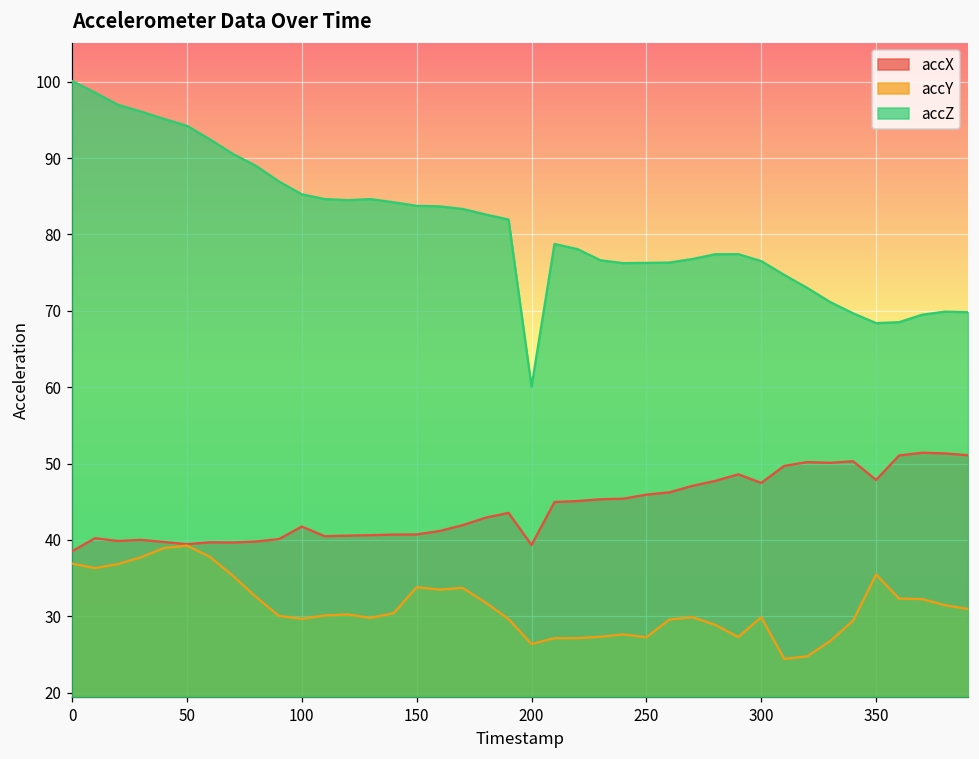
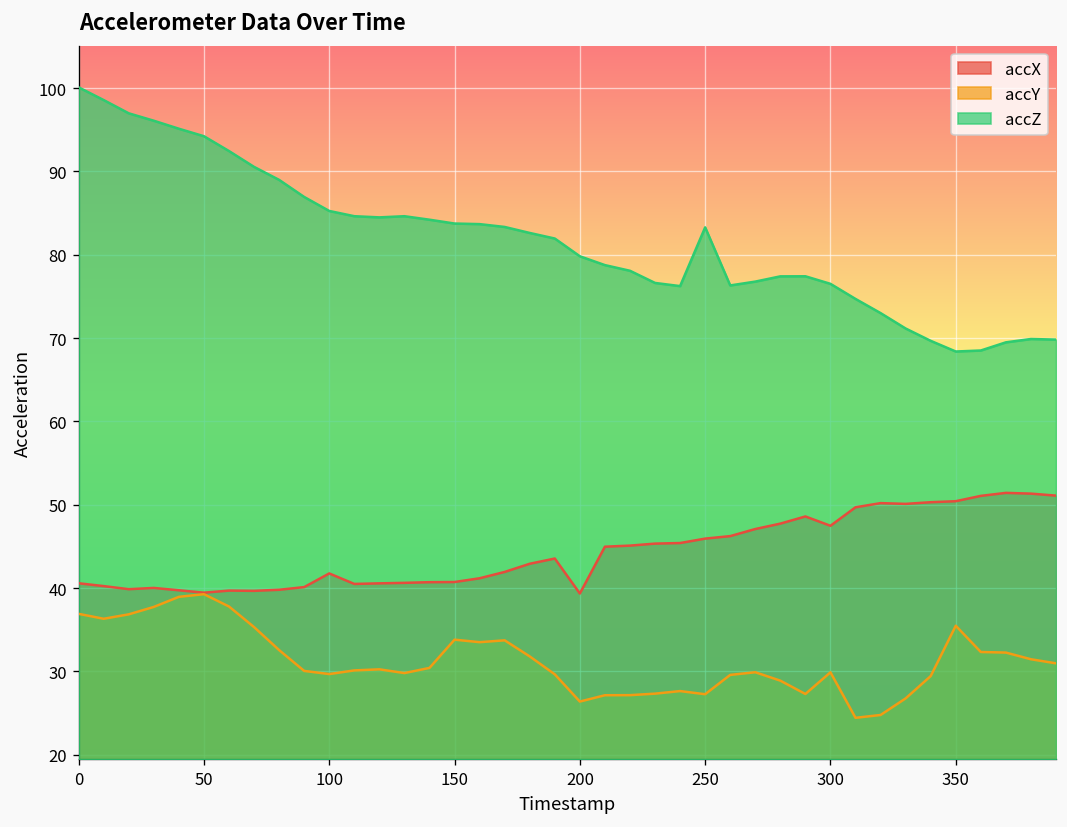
  {
    "accX": {
-     "0": 39,
+     "0": 41,
      "100": 42,
      "150": 41,
      "200": 39,
      "250": 46,
      "300": 47,
-     "350": 48
+     "350": 50
    },
    "accY": {
      "0": 37,
      "100": 30,
      "150": 34,
      "200": 26,
      "250": 27,
      "300": 30,
      "350": 35
    },
    "accZ": {
      "0": 100,
      "50": 94,
      "100": 85,
      "150": 84,
-     "200": 60,
-     "250": 76,
+     "200": 80,
+     "250": 83,
      "300": 77,
      "350": 68
    }
  }
